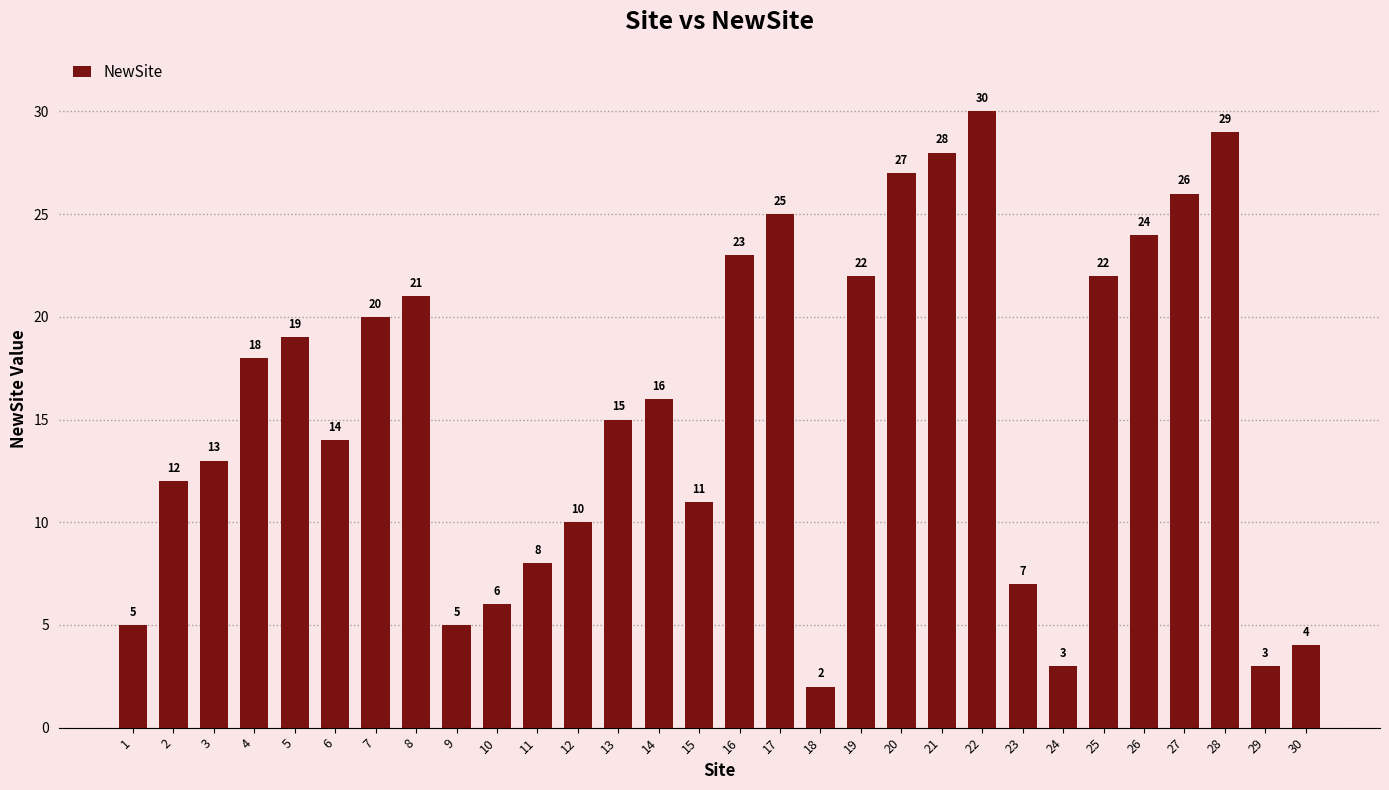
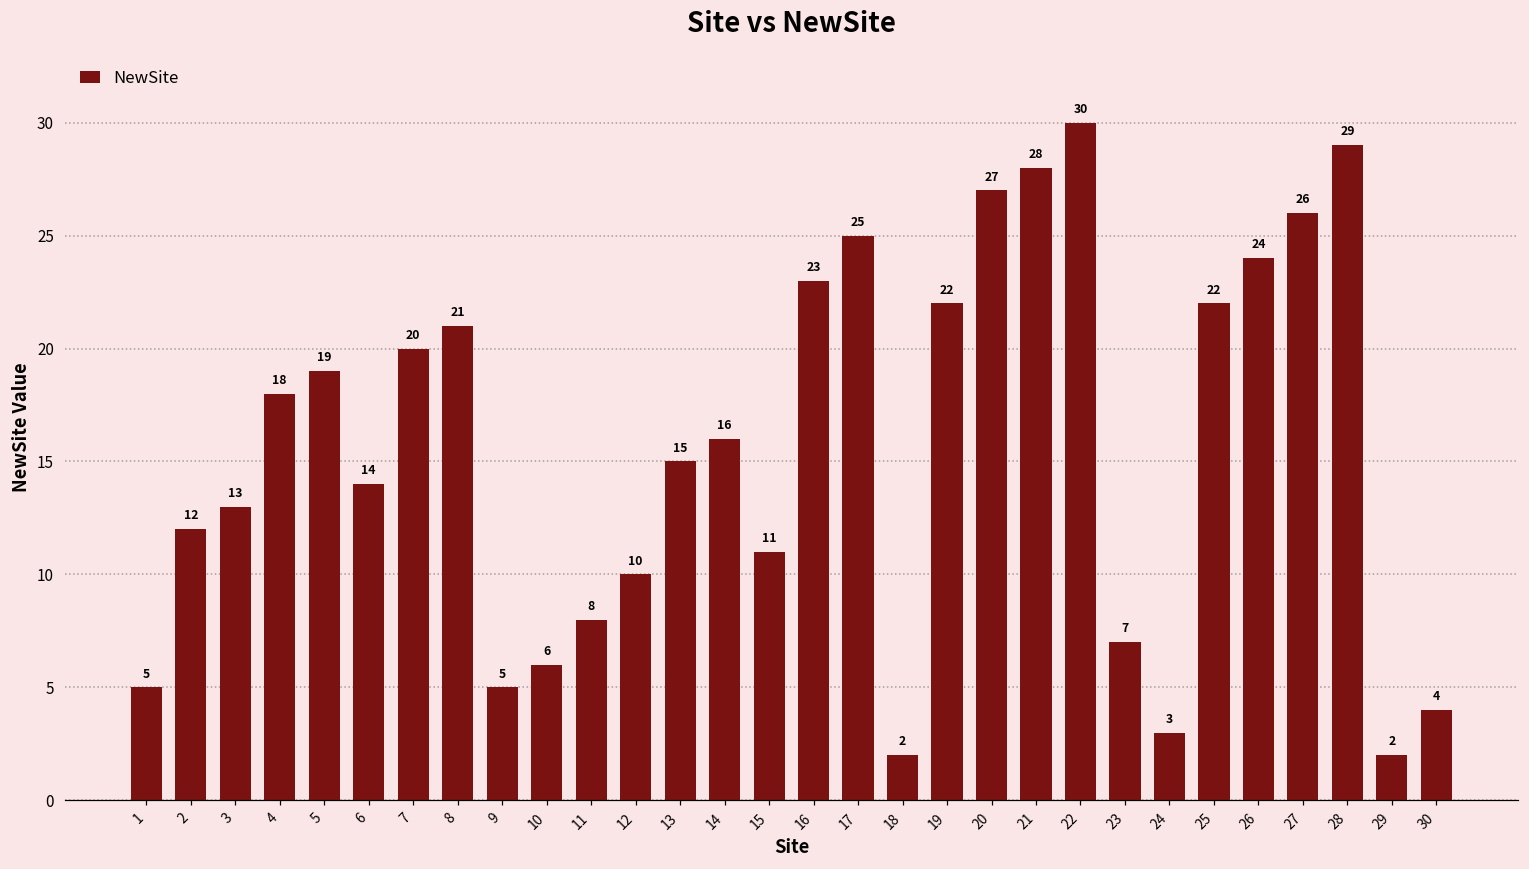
  {
    "1": 5,
    "2": 12,
    "3": 13,
    "4": 18,
    "5": 19,
    "6": 14,
    "7": 20,
    "8": 21,
    "9": 5,
    "10": 6,
    "11": 8,
    "12": 10,
    "13": 15,
    "14": 16,
    "15": 11,
    "16": 23,
    "17": 25,
    "18": 2,
    "19": 22,
    "20": 27,
    "21": 28,
    "22": 30,
    "23": 7,
    "24": 3,
    "25": 22,
    "26": 24,
    "27": 26,
    "28": 29,
-   "29": 3,
+   "29": 2,
    "30": 4
  }
